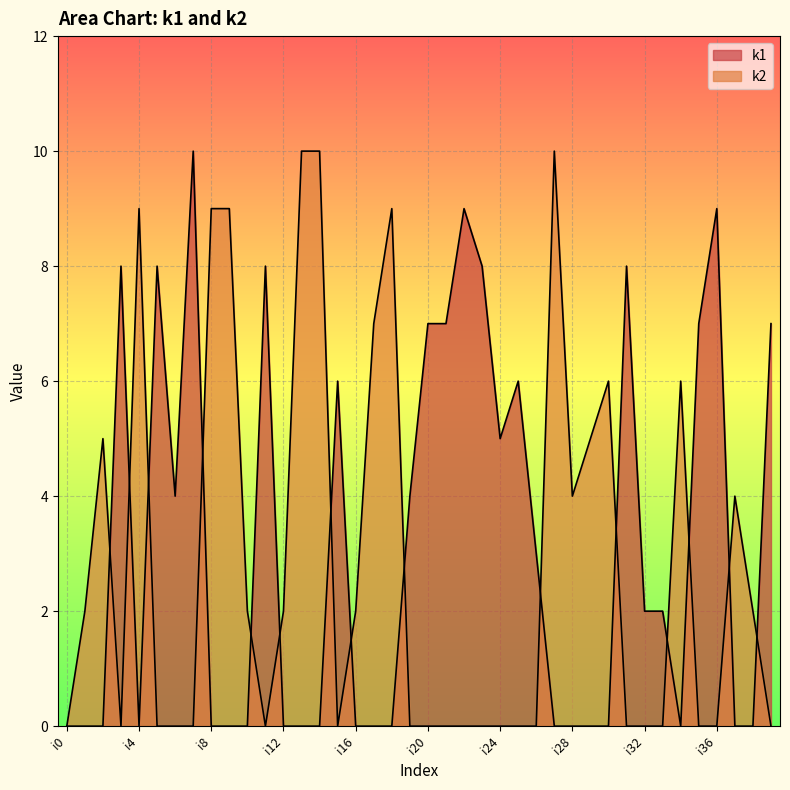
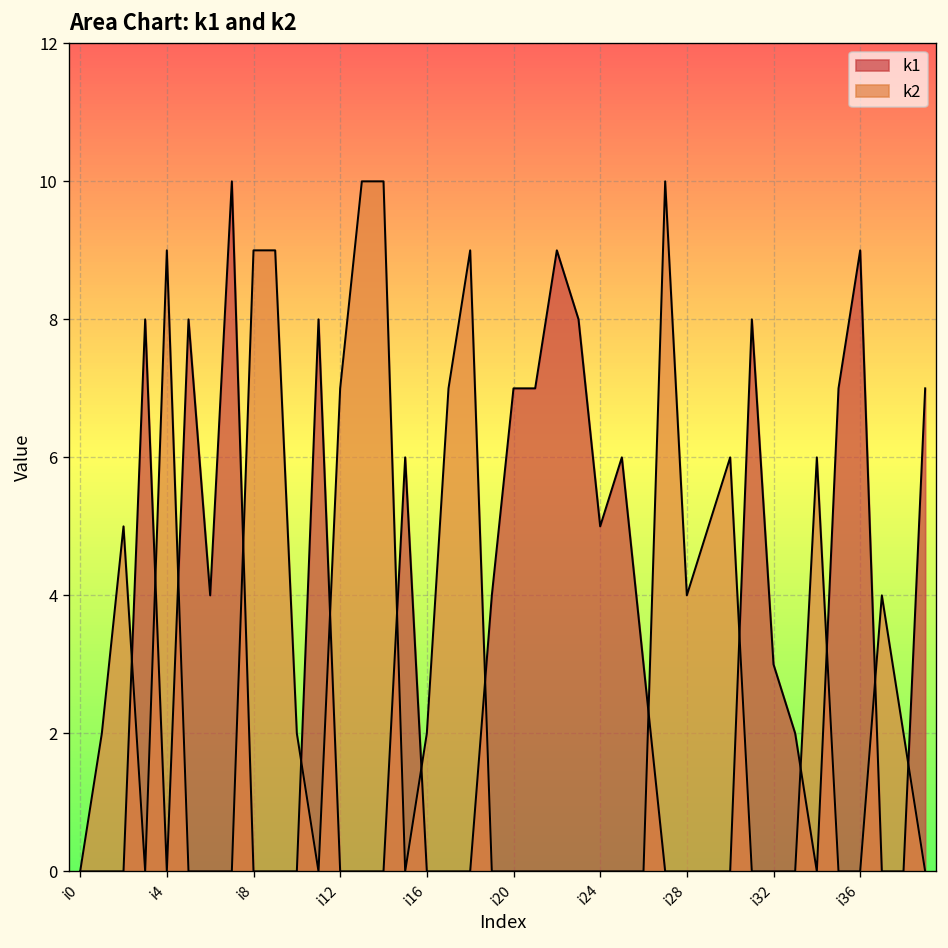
  {
    "k1": {
      "i4": 0,
      "i8": 0,
      "i12": 0,
      "i16": 0,
      "i20": 7,
      "i24": 5,
      "i28": 0,
-     "i32": 2,
+     "i32": 3,
      "i36": 9
    },
    "k2": {
      "i4": 9,
      "i8": 9,
-     "i12": 2,
+     "i12": 7,
      "i16": 2,
      "i20": 0,
      "i24": 0,
      "i28": 4,
      "i32": 0,
      "i36": 0
    }
  }
